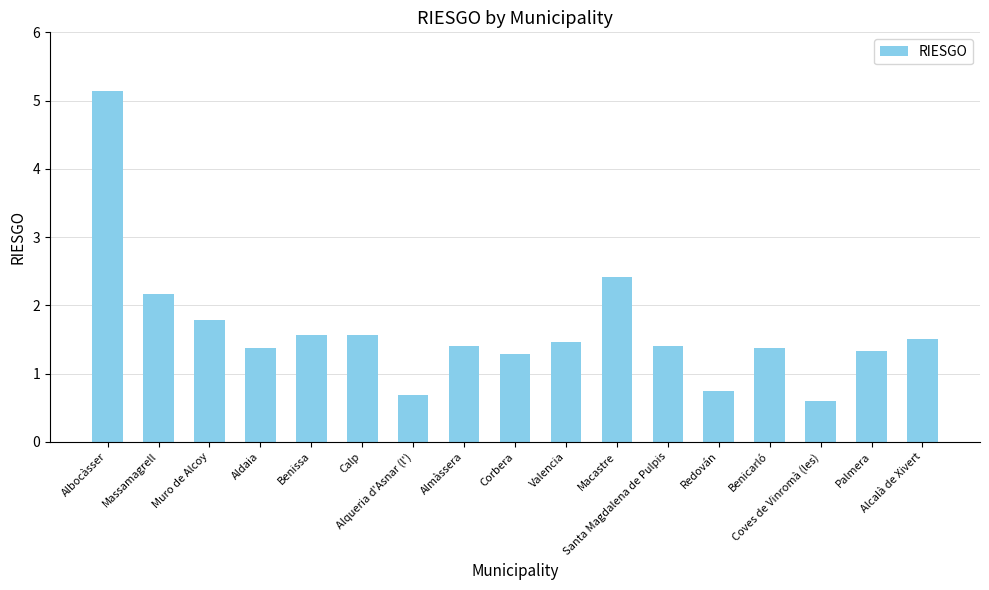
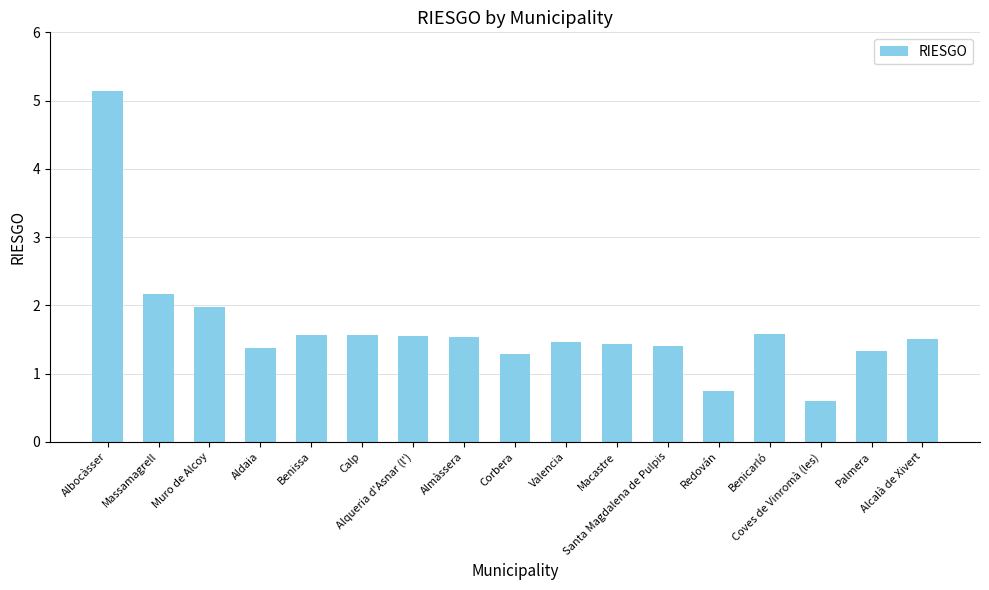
  {
    "Albocàsser": 5.1,
    "Massamagrell": 2.2,
-   "Muro de Alcoy": 1.8,
+   "Muro de Alcoy": 2.0,
    "Aldaia": 1.4,
    "Benissa": 1.6,
    "Calp": 1.6,
-   "Alqueria d'Asnar (l')": 0.7,
-   "Almàssera": 1.4,
+   "Alqueria d'Asnar (l')": 1.6,
+   "Almàssera": 1.5,
    "Corbera": 1.3,
    "Valencia": 1.5,
-   "Macastre": 2.4,
+   "Macastre": 1.4,
    "Santa Magdalena de Pulpis": 1.4,
    "Redován": 0.8,
-   "Benicarló": 1.4,
+   "Benicarló": 1.6,
    "Coves de Vinromà (les)": 0.6,
    "Palmera": 1.3,
    "Alcalà de Xivert": 1.5
  }
